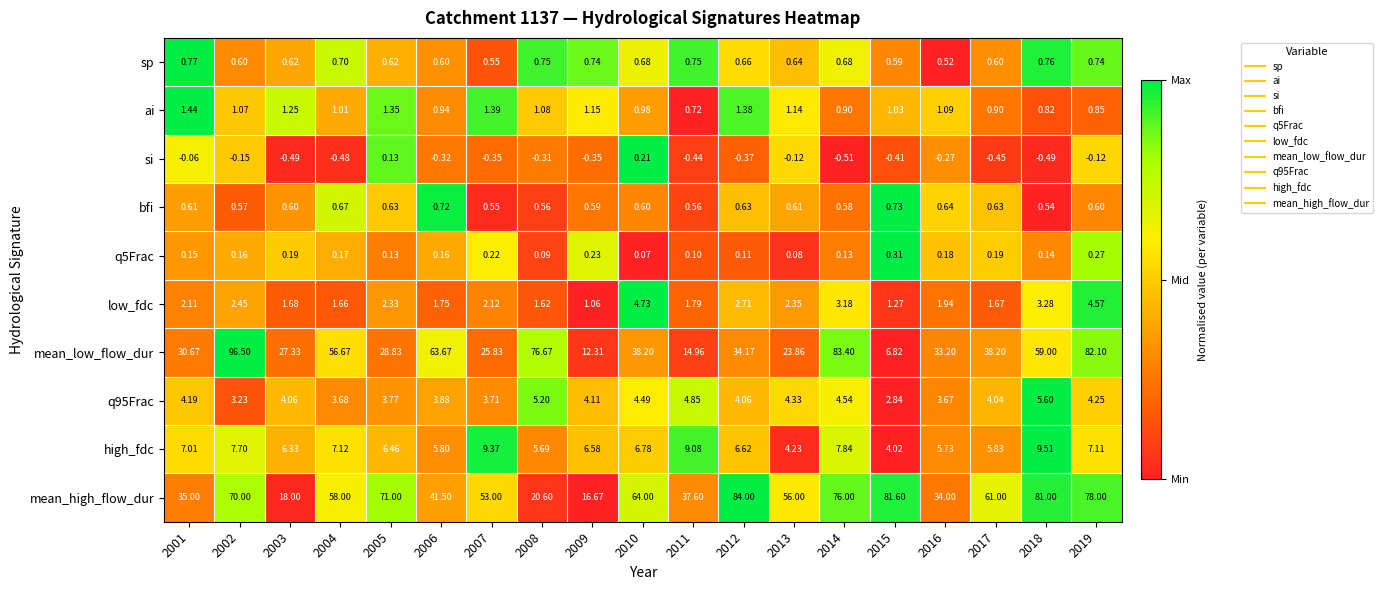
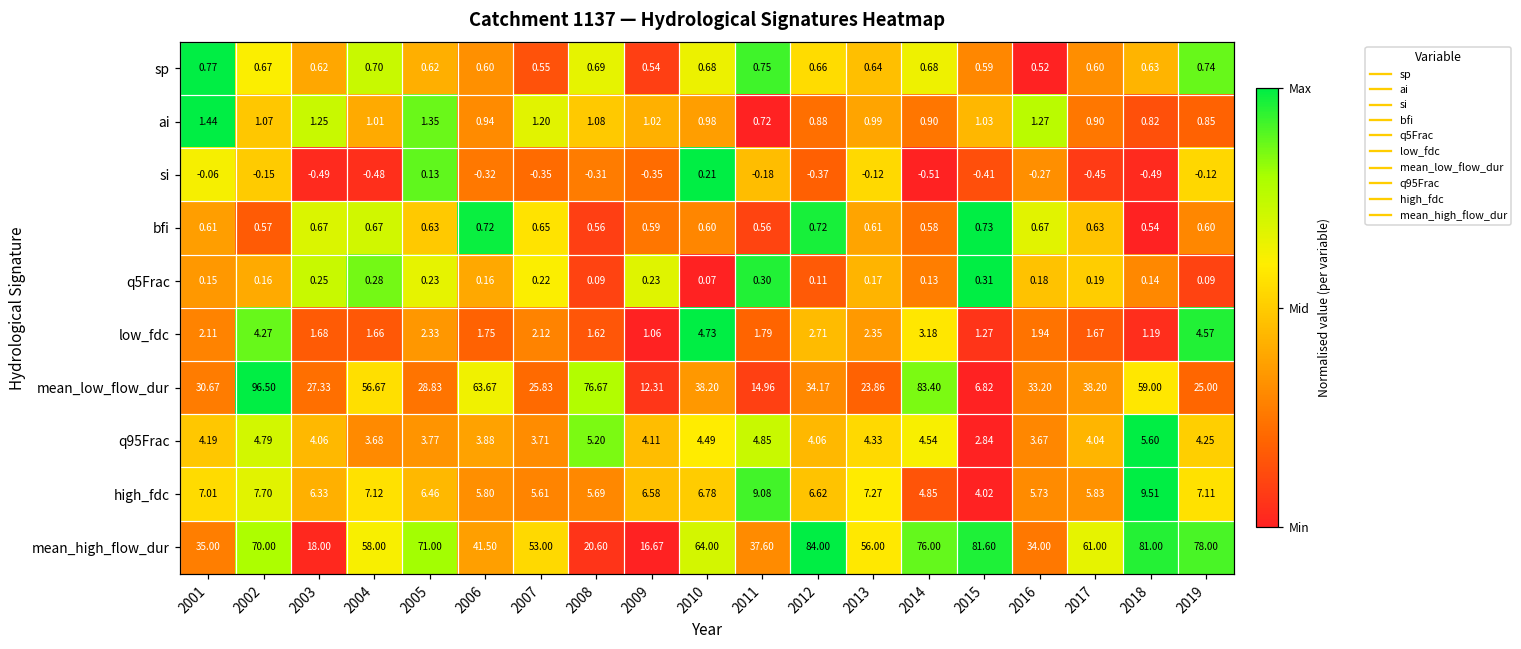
  {
    "sp": {
      "2001": 0.77,
-     "2002": 0.60,
+     "2002": 0.67,
      "2003": 0.62,
      "2004": 0.70,
      "2005": 0.62,
      "2006": 0.60,
      "2007": 0.55,
-     "2008": 0.75,
-     "2009": 0.74,
+     "2008": 0.69,
+     "2009": 0.54,
      "2010": 0.68,
      "2011": 0.75,
      "2012": 0.66,
      "2013": 0.64,
      "2014": 0.68,
      "2015": 0.59,
      "2016": 0.52,
      "2017": 0.60,
-     "2018": 0.76,
+     "2018": 0.63,
      "2019": 0.74
    },
    "ai": {
      "2001": 1.44,
      "2002": 1.07,
      "2003": 1.25,
      "2004": 1.01,
      "2005": 1.35,
      "2006": 0.94,
-     "2007": 1.39,
+     "2007": 1.20,
      "2008": 1.08,
-     "2009": 1.15,
+     "2009": 1.02,
      "2010": 0.98,
      "2011": 0.72,
-     "2012": 1.38,
-     "2013": 1.14,
+     "2012": 0.88,
+     "2013": 0.99,
      "2014": 0.90,
      "2015": 1.03,
-     "2016": 1.09,
+     "2016": 1.27,
      "2017": 0.90,
      "2018": 0.82,
      "2019": 0.85
    },
    "si": {
      "2001": -0.06,
      "2002": -0.15,
      "2003": -0.49,
      "2004": -0.48,
      "2005": 0.13,
      "2006": -0.32,
      "2007": -0.35,
      "2008": -0.31,
      "2009": -0.35,
      "2010": 0.21,
-     "2011": -0.44,
+     "2011": -0.18,
      "2012": -0.37,
      "2013": -0.12,
      "2014": -0.51,
      "2015": -0.41,
      "2016": -0.27,
      "2017": -0.45,
      "2018": -0.49,
      "2019": -0.12
    },
    "bfi": {
      "2001": 0.61,
      "2002": 0.57,
-     "2003": 0.60,
+     "2003": 0.67,
      "2004": 0.67,
      "2005": 0.63,
      "2006": 0.72,
-     "2007": 0.55,
+     "2007": 0.65,
      "2008": 0.56,
      "2009": 0.59,
      "2010": 0.60,
      "2011": 0.56,
-     "2012": 0.63,
+     "2012": 0.72,
      "2013": 0.61,
      "2014": 0.58,
      "2015": 0.73,
-     "2016": 0.64,
+     "2016": 0.67,
      "2017": 0.63,
      "2018": 0.54,
      "2019": 0.60
    },
    "q5Frac": {
      "2001": 0.15,
      "2002": 0.16,
-     "2003": 0.19,
-     "2004": 0.17,
-     "2005": 0.13,
+     "2003": 0.25,
+     "2004": 0.28,
+     "2005": 0.23,
      "2006": 0.16,
      "2007": 0.22,
      "2008": 0.09,
      "2009": 0.23,
      "2010": 0.07,
-     "2011": 0.10,
+     "2011": 0.30,
      "2012": 0.11,
-     "2013": 0.08,
+     "2013": 0.17,
      "2014": 0.13,
      "2015": 0.31,
      "2016": 0.18,
      "2017": 0.19,
      "2018": 0.14,
-     "2019": 0.27
+     "2019": 0.09
    },
    "low_fdc": {
      "2001": 2.11,
-     "2002": 2.45,
+     "2002": 4.27,
      "2003": 1.68,
      "2004": 1.66,
      "2005": 2.33,
      "2006": 1.75,
      "2007": 2.12,
      "2008": 1.62,
      "2009": 1.06,
      "2010": 4.73,
      "2011": 1.79,
      "2012": 2.71,
      "2013": 2.35,
      "2014": 3.18,
      "2015": 1.27,
      "2016": 1.94,
      "2017": 1.67,
-     "2018": 3.28,
+     "2018": 1.19,
      "2019": 4.57
    },
    "mean_low_flow_dur": {
      "2001": 30.67,
      "2002": 96.50,
      "2003": 27.33,
      "2004": 56.67,
      "2005": 28.83,
      "2006": 63.67,
      "2007": 25.83,
      "2008": 76.67,
      "2009": 12.31,
      "2010": 38.20,
      "2011": 14.96,
      "2012": 34.17,
      "2013": 23.86,
      "2014": 83.40,
      "2015": 6.82,
      "2016": 33.20,
      "2017": 38.20,
      "2018": 59.00,
-     "2019": 82.10
+     "2019": 25.00
    },
    "q95Frac": {
      "2001": 4.19,
-     "2002": 3.23,
+     "2002": 4.79,
      "2003": 4.06,
      "2004": 3.68,
      "2005": 3.77,
      "2006": 3.88,
      "2007": 3.71,
      "2008": 5.20,
      "2009": 4.11,
      "2010": 4.49,
      "2011": 4.85,
      "2012": 4.06,
      "2013": 4.33,
      "2014": 4.54,
      "2015": 2.84,
      "2016": 3.67,
      "2017": 4.04,
      "2018": 5.60,
      "2019": 4.25
    },
    "high_fdc": {
      "2001": 7.01,
      "2002": 7.70,
      "2003": 6.33,
      "2004": 7.12,
      "2005": 6.46,
      "2006": 5.80,
-     "2007": 9.37,
+     "2007": 5.61,
      "2008": 5.69,
      "2009": 6.58,
      "2010": 6.78,
      "2011": 9.08,
      "2012": 6.62,
-     "2013": 4.23,
-     "2014": 7.84,
+     "2013": 7.27,
+     "2014": 4.85,
      "2015": 4.02,
      "2016": 5.73,
      "2017": 5.83,
      "2018": 9.51,
      "2019": 7.11
    },
    "mean_high_flow_dur": {
      "2001": 35.00,
      "2002": 70.00,
      "2003": 18.00,
      "2004": 58.00,
      "2005": 71.00,
      "2006": 41.50,
      "2007": 53.00,
      "2008": 20.60,
      "2009": 16.67,
      "2010": 64.00,
      "2011": 37.60,
      "2012": 84.00,
      "2013": 56.00,
      "2014": 76.00,
      "2015": 81.60,
      "2016": 34.00,
      "2017": 61.00,
      "2018": 81.00,
      "2019": 78.00
    }
  }
